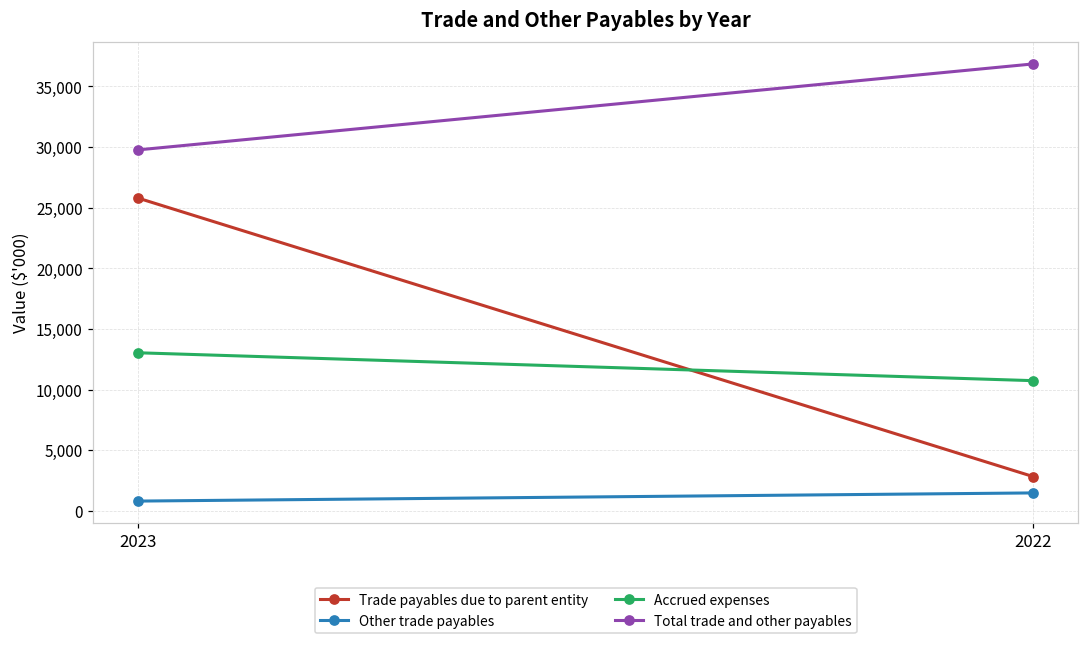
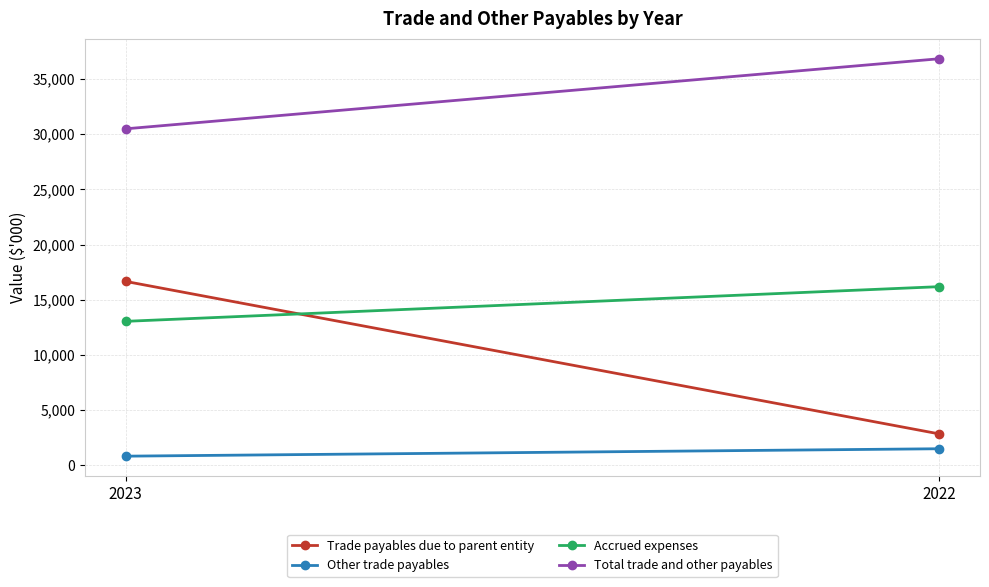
  {
    "Trade payables due to parent entity": {
-     "2023": "25,800",
+     "2023": "16,700",
      "2022": "2,800"
    },
    "Other trade payables": {
      "2023": "800",
      "2022": "1,500"
    },
    "Accrued expenses": {
      "2023": "13,000",
-     "2022": "10,700"
+     "2022": "16,200"
    },
    "Total trade and other payables": {
-     "2023": "29,800",
+     "2023": "30,500",
      "2022": "36,800"
    }
  }
